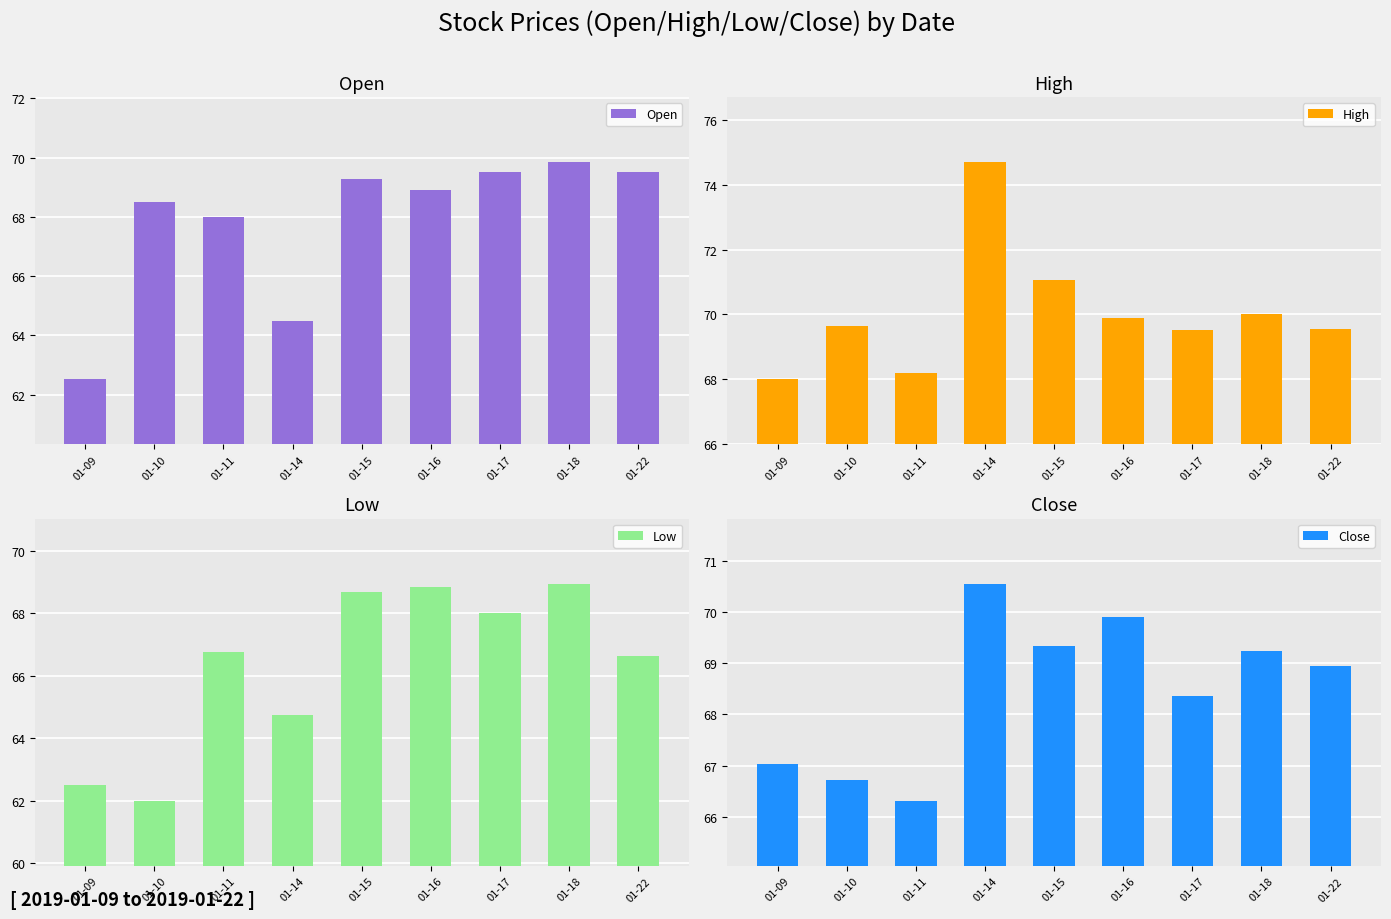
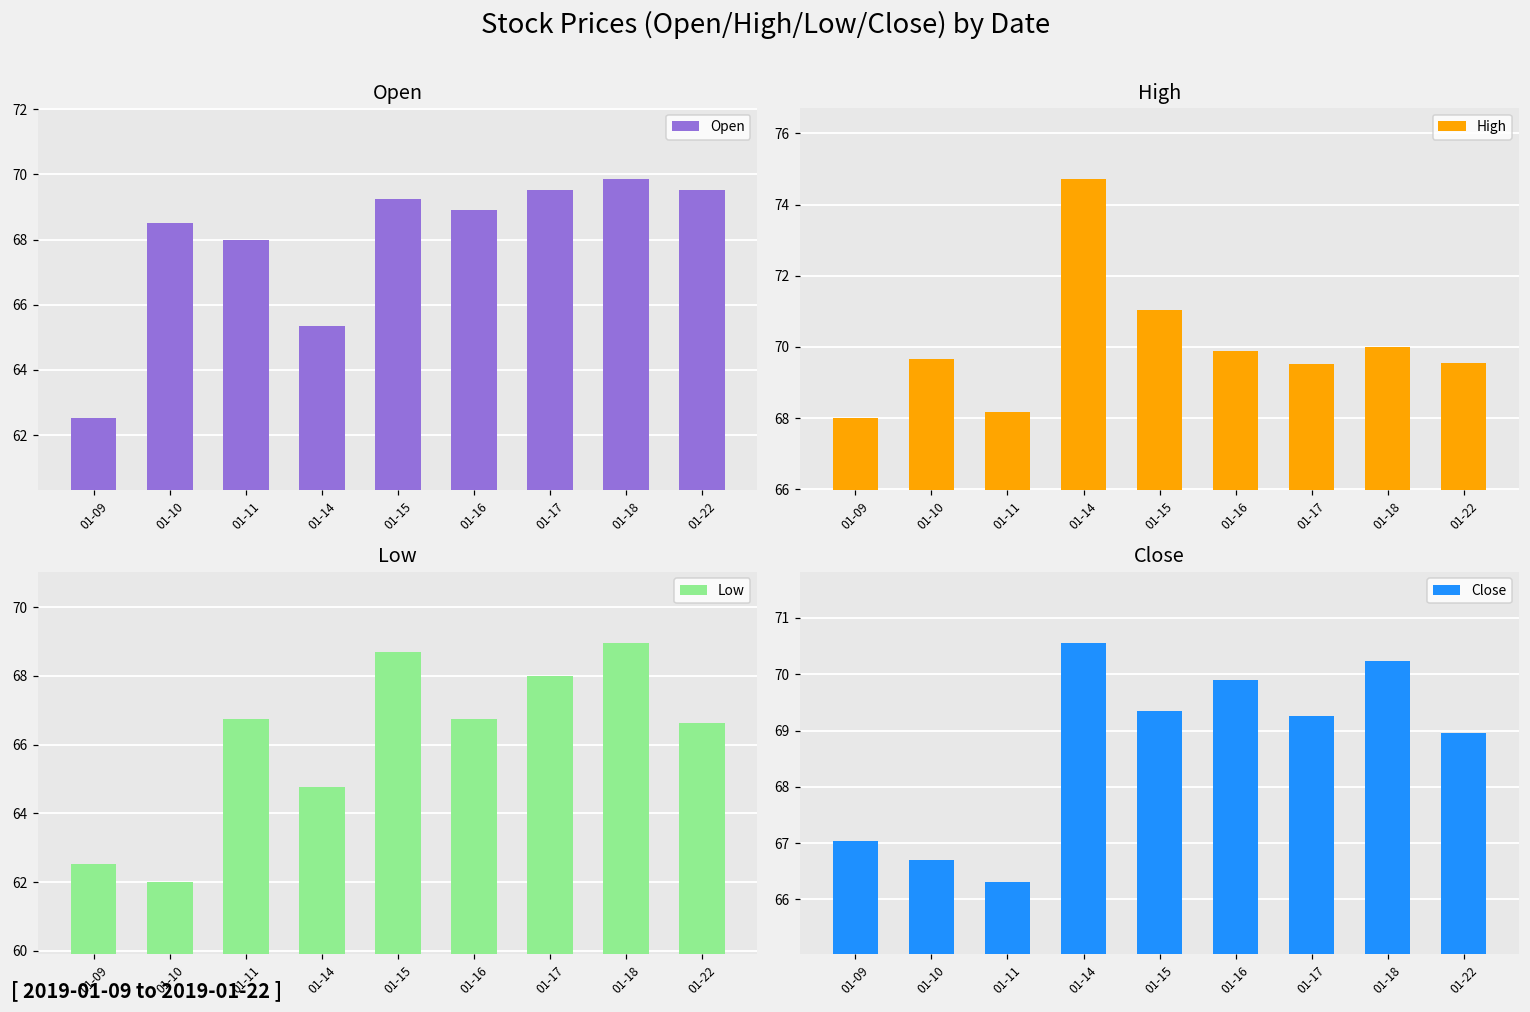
  {
    "Open": {
      "01-09": 62.5,
      "01-10": 68.5,
      "01-11": 68.0,
-     "01-14": 64.5,
+     "01-14": 65.3,
      "01-15": 69.3,
      "01-16": 68.9,
      "01-17": 69.5,
      "01-18": 69.8,
      "01-22": 69.5
    },
    "High": {
      "01-09": 68.0,
      "01-10": 69.7,
      "01-11": 68.2,
      "01-14": 74.7,
      "01-15": 71.1,
      "01-16": 69.9,
      "01-17": 69.5,
      "01-18": 70.0,
      "01-22": 69.6
    },
    "Low": {
      "01-09": 62.5,
      "01-10": 62.0,
      "01-11": 66.8,
      "01-14": 64.8,
      "01-15": 68.7,
-     "01-16": 68.8,
+     "01-16": 66.8,
      "01-17": 68.0,
      "01-18": 68.9,
      "01-22": 66.6
    },
    "Close": {
      "01-09": 67.0,
      "01-10": 66.7,
      "01-11": 66.3,
      "01-14": 70.6,
      "01-15": 69.3,
      "01-16": 69.9,
-     "01-17": 68.3,
-     "01-18": 69.2,
+     "01-17": 69.3,
+     "01-18": 70.2,
      "01-22": 68.9
    }
  }
